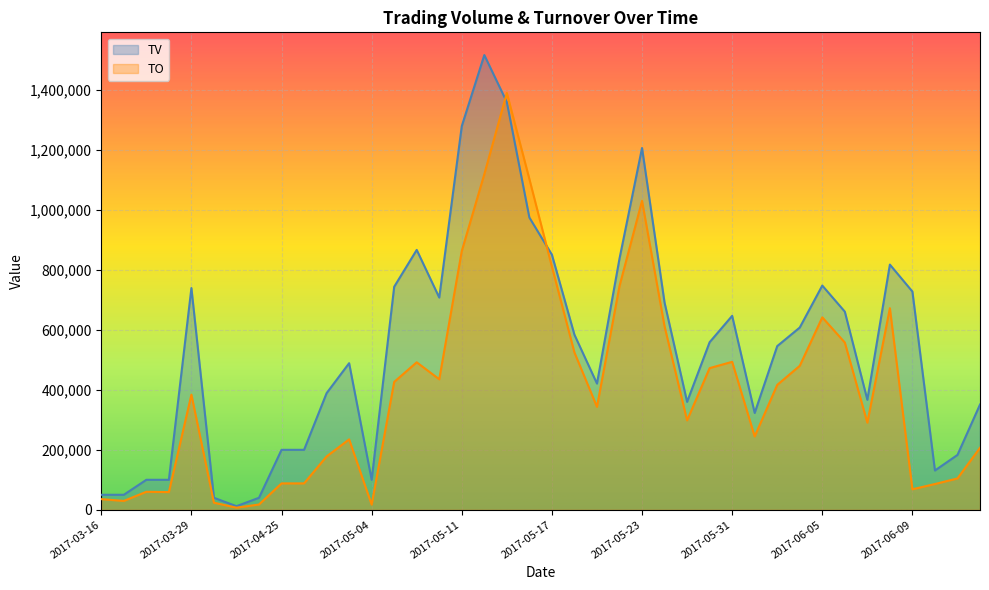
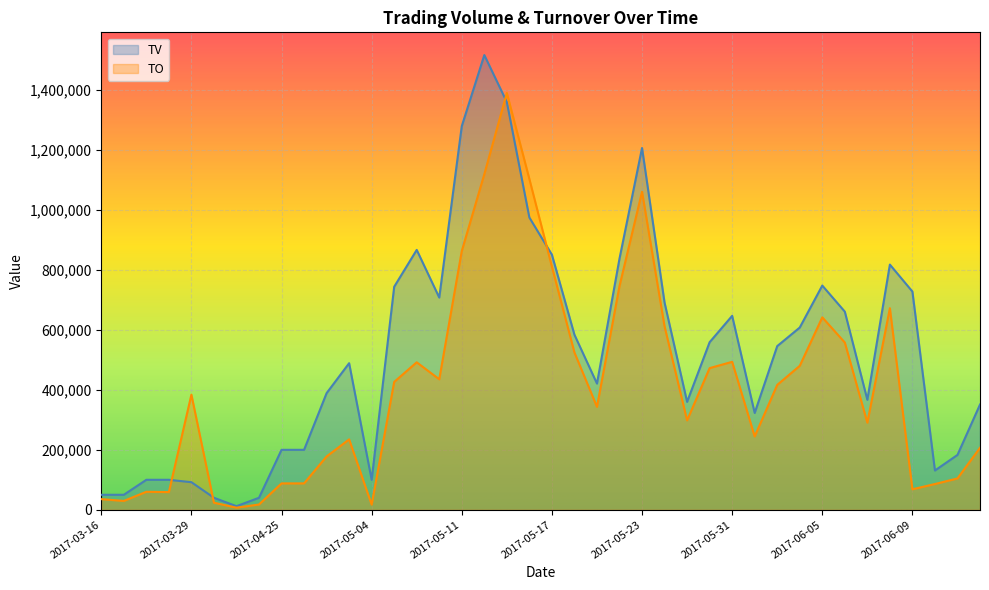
  {
    "TV": {
      "2017-03-16": "50,000",
-     "2017-03-29": "740,000",
+     "2017-03-29": "90,000",
      "2017-04-25": "200,000",
      "2017-05-04": "100,000",
      "2017-05-11": "1,280,000",
      "2017-05-17": "850,000",
      "2017-05-23": "1,210,000",
      "2017-05-31": "650,000",
      "2017-06-05": "750,000",
      "2017-06-09": "730,000"
    },
    "TO": {
      "2017-03-16": "40,000",
      "2017-03-29": "380,000",
      "2017-04-25": "90,000",
      "2017-05-04": "20,000",
      "2017-05-11": "860,000",
      "2017-05-17": "810,000",
-     "2017-05-23": "1,030,000",
+     "2017-05-23": "1,060,000",
      "2017-05-31": "490,000",
      "2017-06-05": "640,000",
      "2017-06-09": "70,000"
    }
  }
